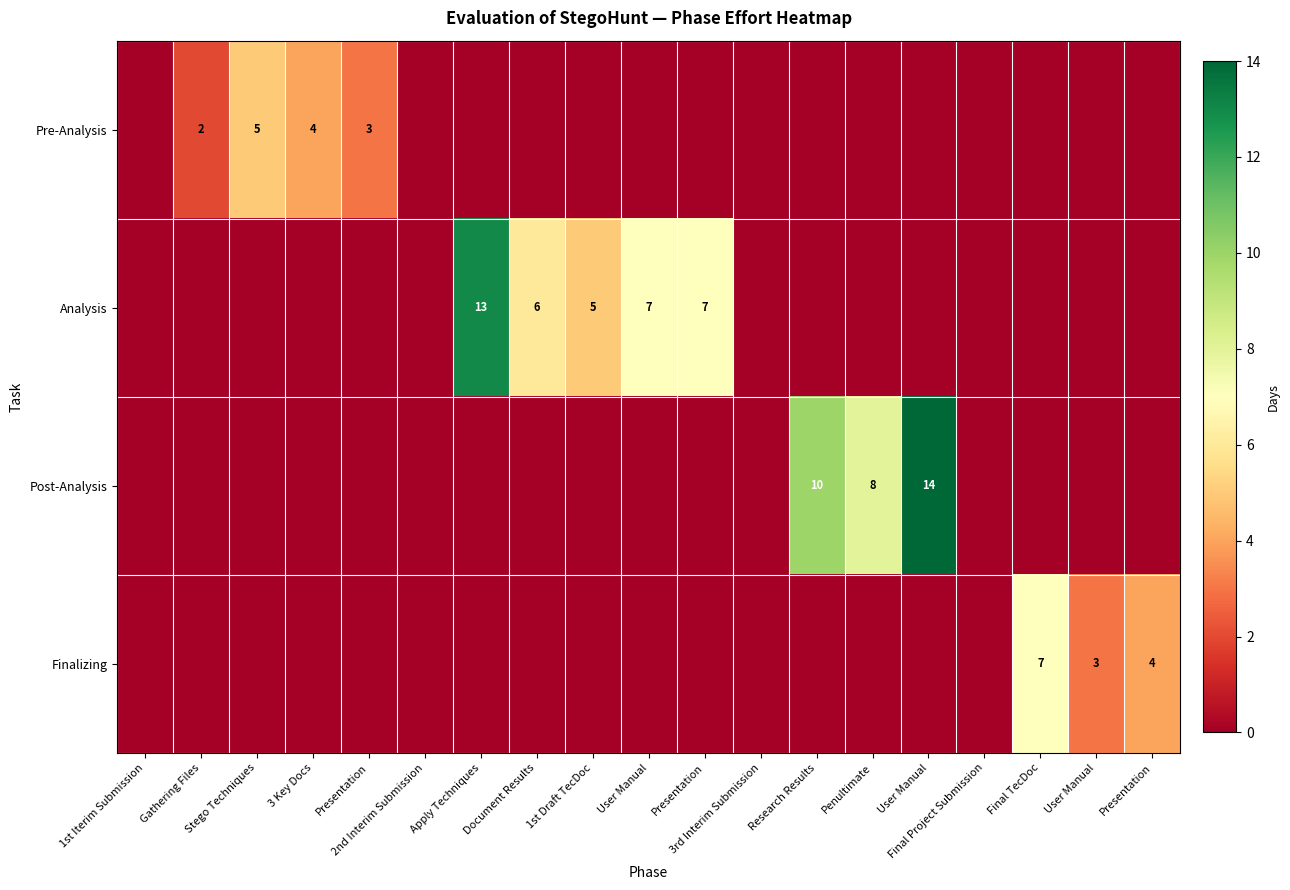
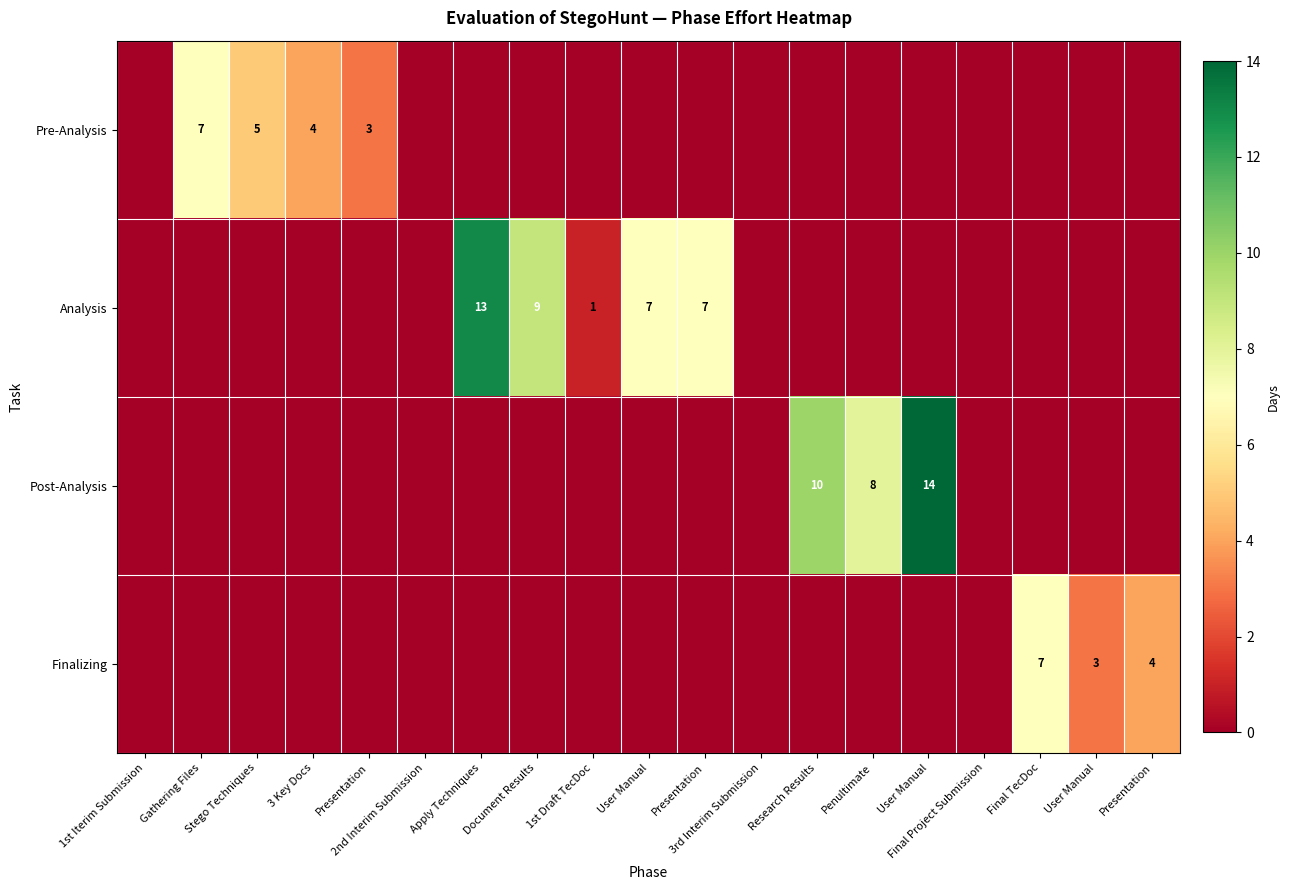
  {
    "Pre-Analysis": {
-     "Gathering Files": 2,
+     "Gathering Files": 7,
      "Stego Techniques": 5,
      "3 Key Docs": 4
    },
    "Analysis": {
      "Apply Techniques": 13,
-     "Document Results": 6,
-     "1st Draft TecDoc": 5
+     "Document Results": 9,
+     "1st Draft TecDoc": 1
    },
    "Post-Analysis": {
      "Research Results": 10,
      "Penultimate": 8
    },
    "Finalizing": {
      "Final TecDoc": 7
    }
  }
